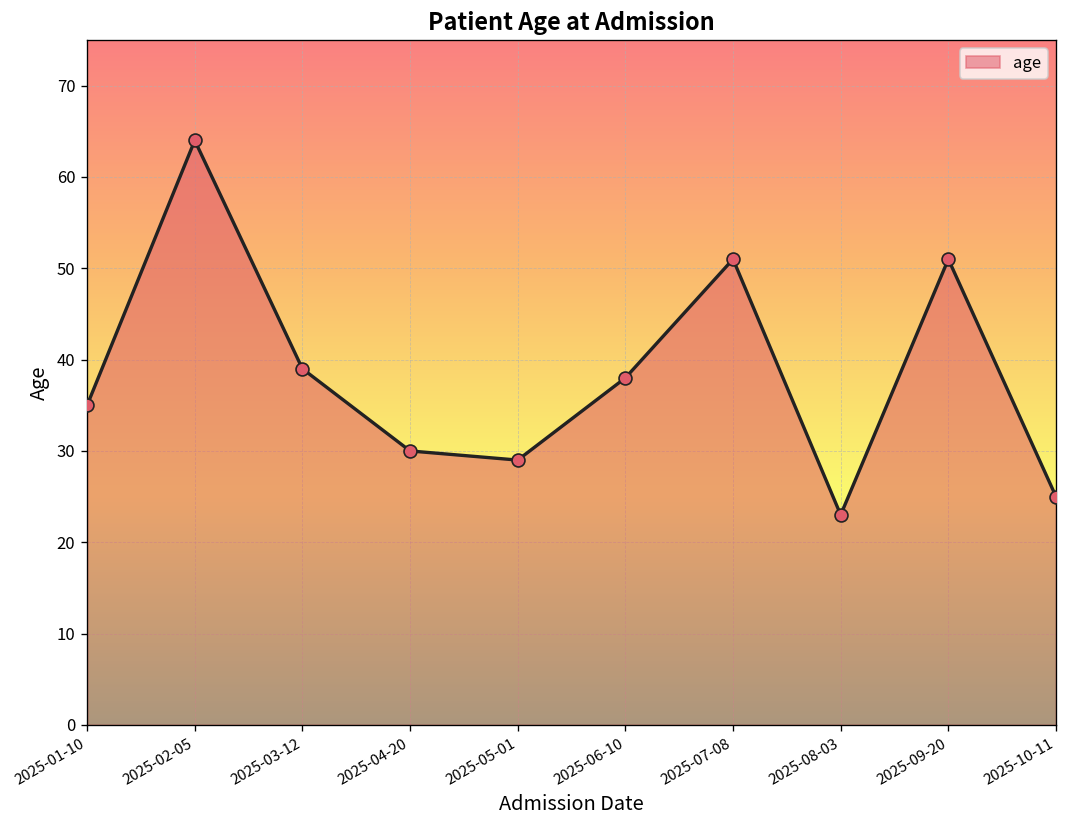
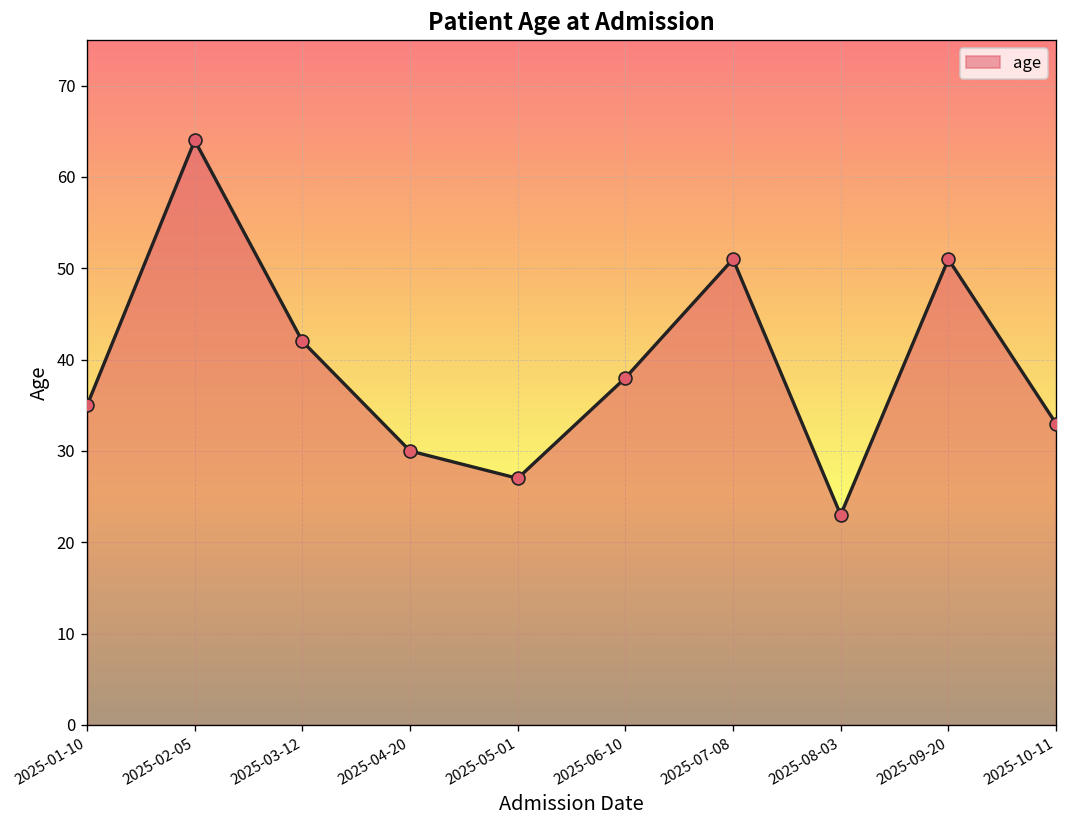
  {
    "2025-01-10": 35,
    "2025-02-05": 64,
-   "2025-03-12": 39,
+   "2025-03-12": 42,
    "2025-04-20": 30,
-   "2025-05-01": 29,
+   "2025-05-01": 27,
    "2025-06-10": 38,
    "2025-07-08": 51,
    "2025-08-03": 23,
    "2025-09-20": 51,
-   "2025-10-11": 25
+   "2025-10-11": 33
  }
